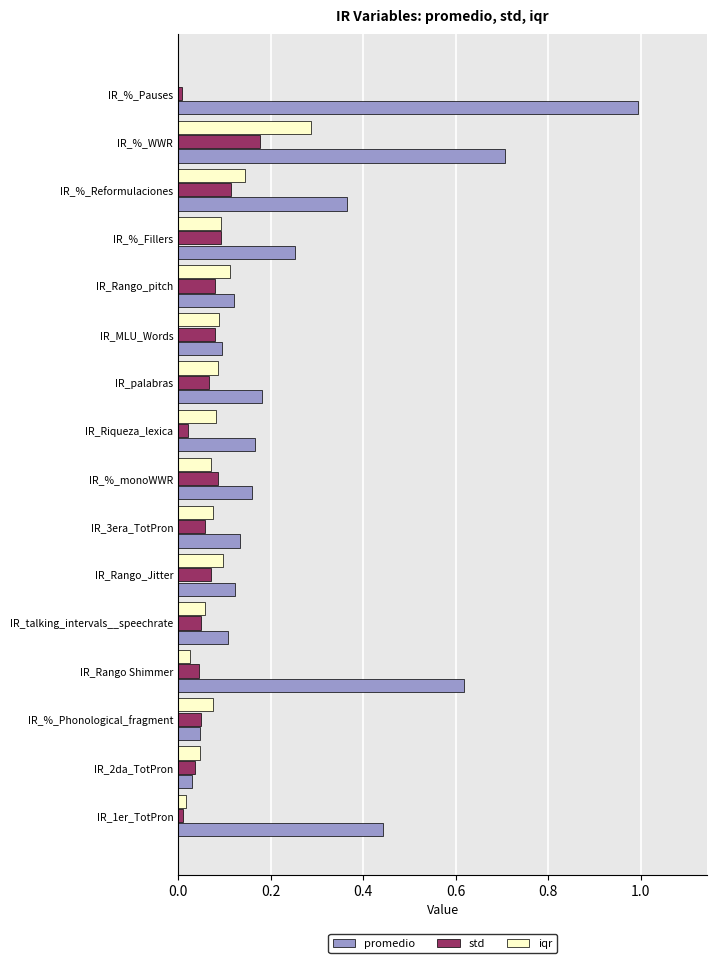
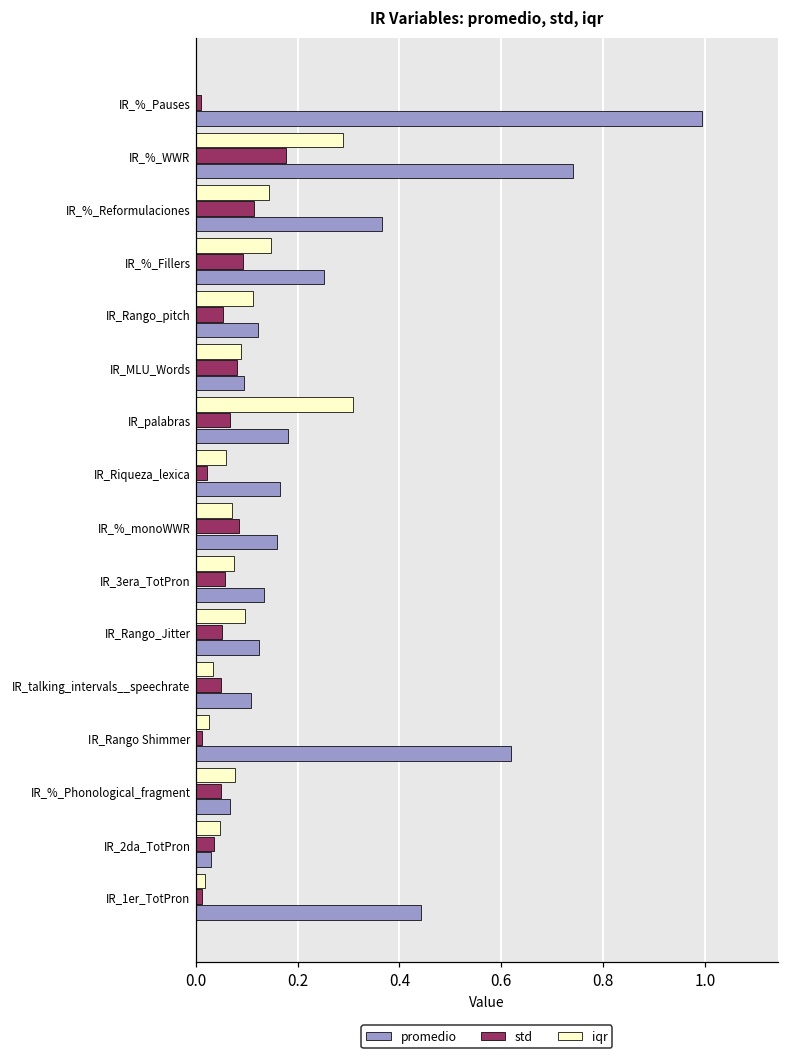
  {
    "promedio": {
      "IR_%_Pauses": 0.99,
-     "IR_%_WWR": 0.71,
+     "IR_%_WWR": 0.74,
      "IR_%_Reformulaciones": 0.37,
      "IR_%_Fillers": 0.25,
      "IR_Rango_pitch": 0.12,
      "IR_MLU_Words": 0.10,
      "IR_palabras": 0.18,
      "IR_Riqueza_lexica": 0.17,
      "IR_%_monoWWR": 0.16,
      "IR_3era_TotPron": 0.13,
      "IR_Rango_Jitter": 0.12,
      "IR_talking_intervals__speechrate": 0.11,
      "IR_Rango Shimmer": 0.62,
-     "IR_%_Phonological_fragment": 0.05,
+     "IR_%_Phonological_fragment": 0.07,
      "IR_2da_TotPron": 0.03,
      "IR_1er_TotPron": 0.44
    },
    "std": {
      "IR_%_Pauses": 0.01,
      "IR_%_WWR": 0.18,
      "IR_%_Reformulaciones": 0.11,
      "IR_%_Fillers": 0.09,
-     "IR_Rango_pitch": 0.08,
+     "IR_Rango_pitch": 0.05,
      "IR_MLU_Words": 0.08,
      "IR_palabras": 0.07,
      "IR_Riqueza_lexica": 0.02,
      "IR_%_monoWWR": 0.09,
      "IR_3era_TotPron": 0.06,
-     "IR_Rango_Jitter": 0.07,
+     "IR_Rango_Jitter": 0.05,
      "IR_talking_intervals__speechrate": 0.05,
-     "IR_Rango Shimmer": 0.05,
+     "IR_Rango Shimmer": 0.01,
      "IR_%_Phonological_fragment": 0.05,
      "IR_2da_TotPron": 0.04,
      "IR_1er_TotPron": 0.01
    },
    "iqr": {
      "IR_%_WWR": 0.29,
      "IR_%_Reformulaciones": 0.14,
-     "IR_%_Fillers": 0.09,
+     "IR_%_Fillers": 0.15,
      "IR_Rango_pitch": 0.11,
      "IR_MLU_Words": 0.09,
-     "IR_palabras": 0.09,
-     "IR_Riqueza_lexica": 0.08,
+     "IR_palabras": 0.31,
+     "IR_Riqueza_lexica": 0.06,
      "IR_%_monoWWR": 0.07,
      "IR_3era_TotPron": 0.07,
      "IR_Rango_Jitter": 0.10,
-     "IR_talking_intervals__speechrate": 0.06,
+     "IR_talking_intervals__speechrate": 0.03,
      "IR_Rango Shimmer": 0.03,
      "IR_%_Phonological_fragment": 0.08,
      "IR_2da_TotPron": 0.05,
      "IR_1er_TotPron": 0.02
    }
  }
